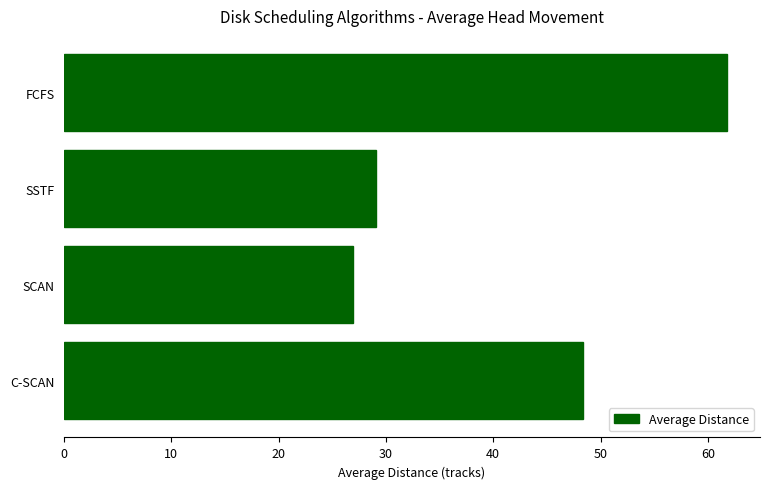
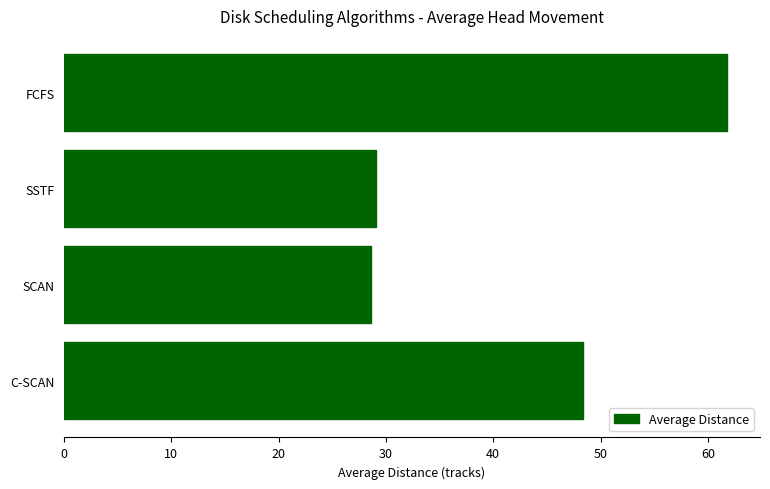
  {
    "FCFS": 61.8,
    "SSTF": 29.1,
-   "SCAN": 26.9,
+   "SCAN": 28.6,
    "C-SCAN": 48.4
  }
